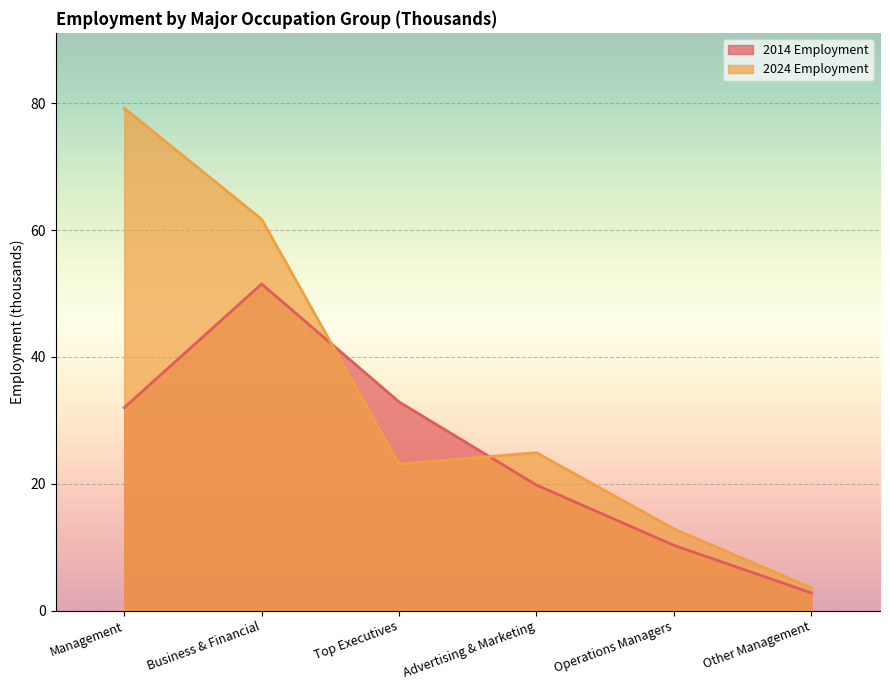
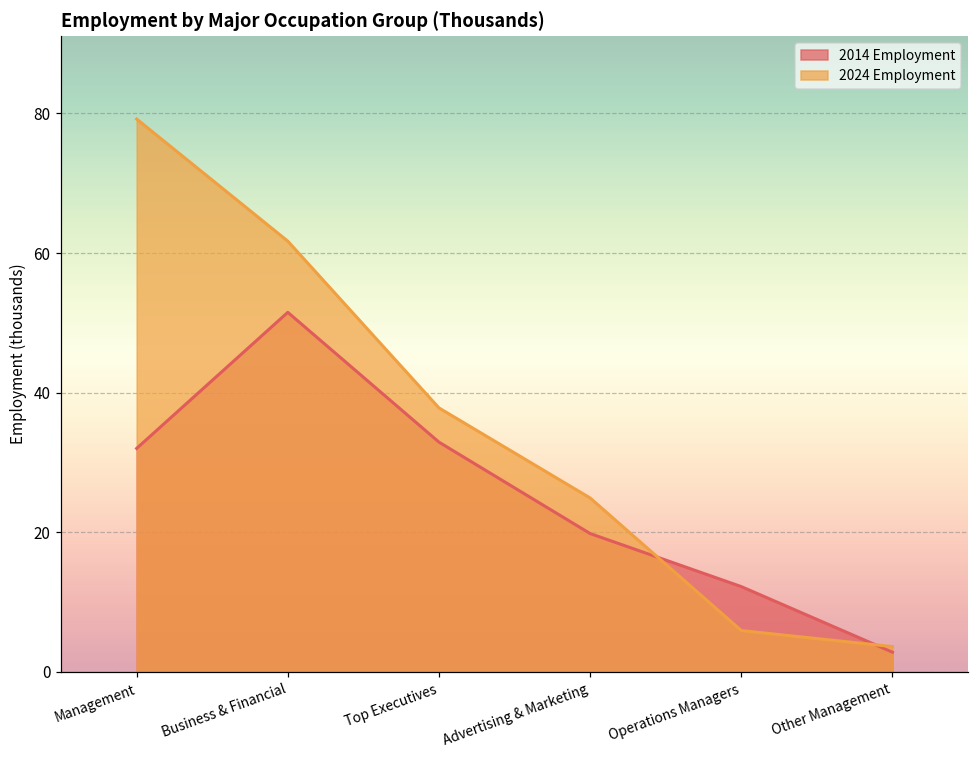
  {
    "2014 Employment": {
      "Management": 32,
      "Business & Financial": 52,
      "Top Executives": 33,
      "Advertising & Marketing": 20,
-     "Operations Managers": 10,
+     "Operations Managers": 12,
      "Other Management": 3
    },
    "2024 Employment": {
      "Management": 79,
      "Business & Financial": 62,
-     "Top Executives": 23,
+     "Top Executives": 38,
      "Advertising & Marketing": 25,
-     "Operations Managers": 13,
+     "Operations Managers": 6,
      "Other Management": 4
    }
  }
